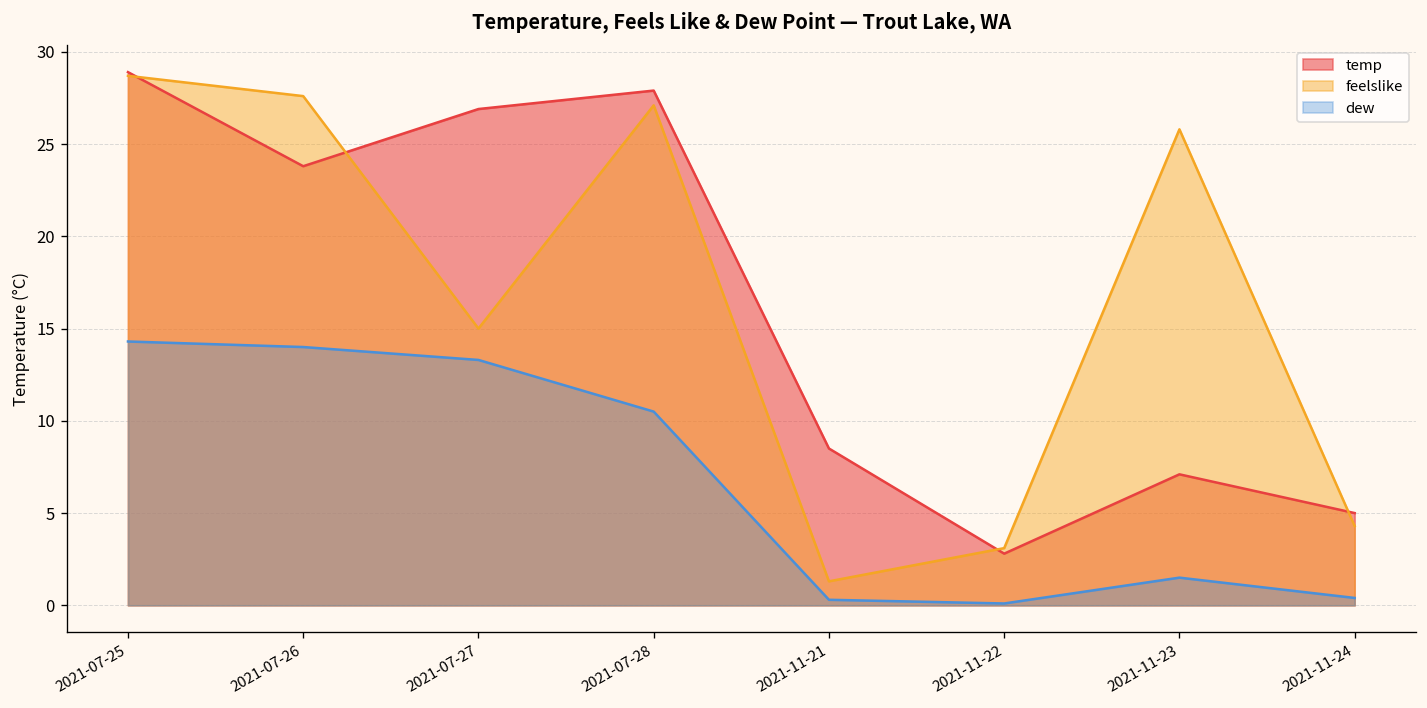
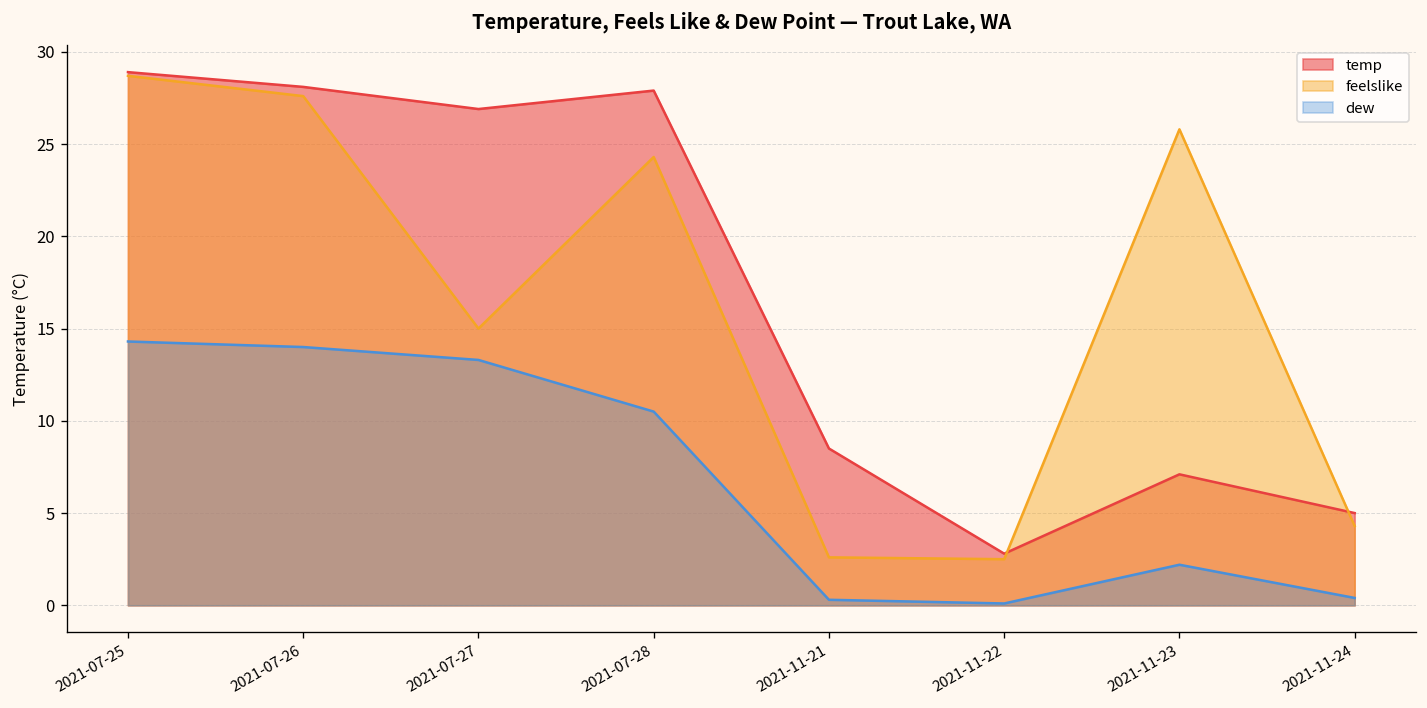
  {
    "temp": {
      "2021-07-25": 28.9,
-     "2021-07-26": 23.8,
+     "2021-07-26": 28.1,
      "2021-07-27": 26.9,
      "2021-07-28": 27.9,
      "2021-11-21": 8.5,
      "2021-11-22": 2.8,
      "2021-11-23": 7.1,
      "2021-11-24": 5.0
    },
    "feelslike": {
      "2021-07-25": 28.7,
      "2021-07-26": 27.6,
      "2021-07-27": 15.0,
-     "2021-07-28": 27.1,
-     "2021-11-21": 1.3,
-     "2021-11-22": 3.1,
+     "2021-07-28": 24.3,
+     "2021-11-21": 2.6,
+     "2021-11-22": 2.5,
      "2021-11-23": 25.8,
      "2021-11-24": 4.3
    },
    "dew": {
      "2021-07-25": 14.3,
      "2021-07-26": 14.0,
      "2021-07-27": 13.3,
      "2021-07-28": 10.5,
      "2021-11-21": 0.3,
      "2021-11-22": 0.1,
-     "2021-11-23": 1.5,
+     "2021-11-23": 2.2,
      "2021-11-24": 0.4
    }
  }
